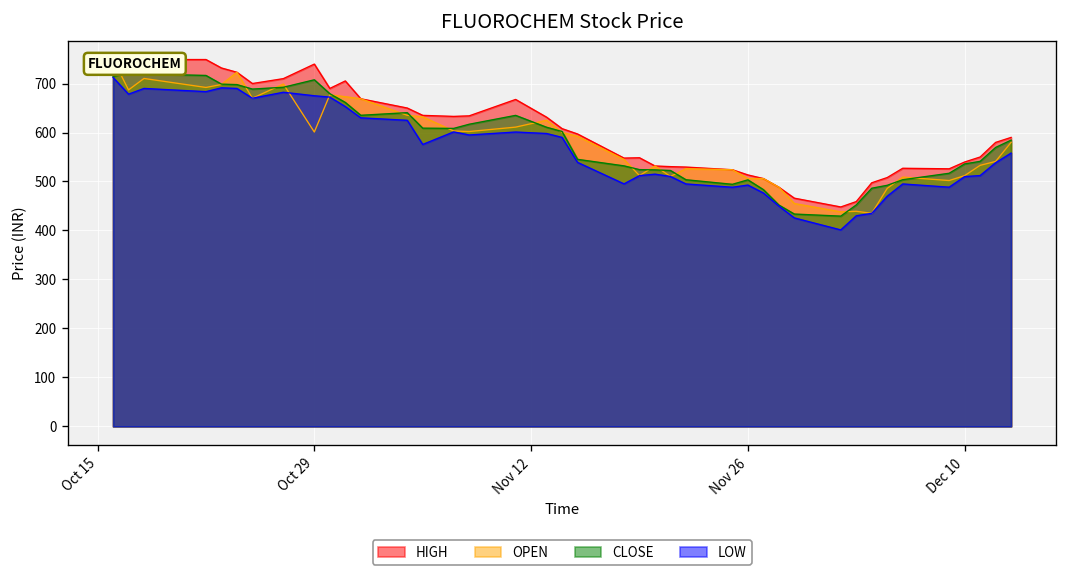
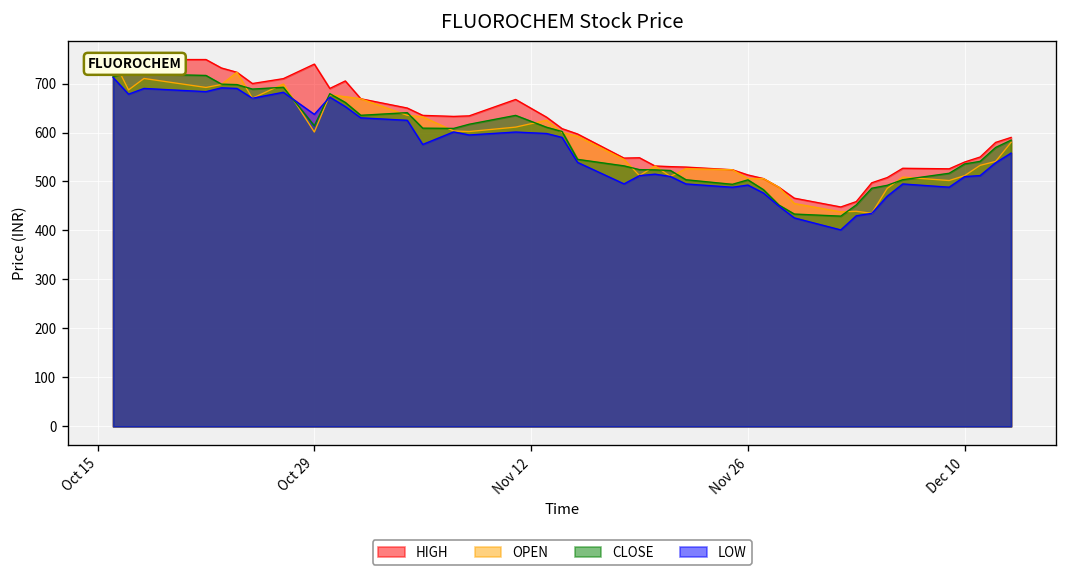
  {
    "HIGH": {
      "Oct 29": 740,
      "Nov 26": 510
    },
    "OPEN": {
      "Oct 29": 600
    },
    "CLOSE": {
-     "Oct 29": 710
+     "Oct 29": 610
    },
    "LOW": {
-     "Oct 29": 680,
+     "Oct 29": 640,
      "Nov 26": 490
    }
  }
